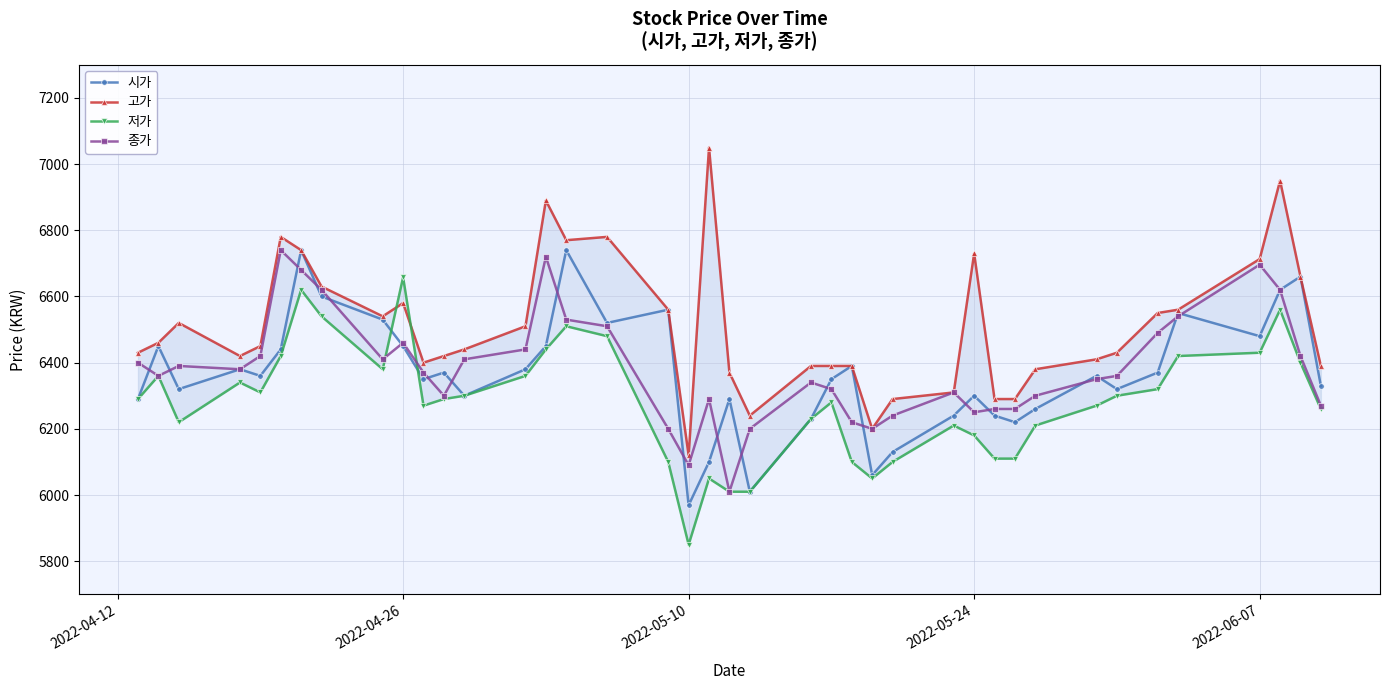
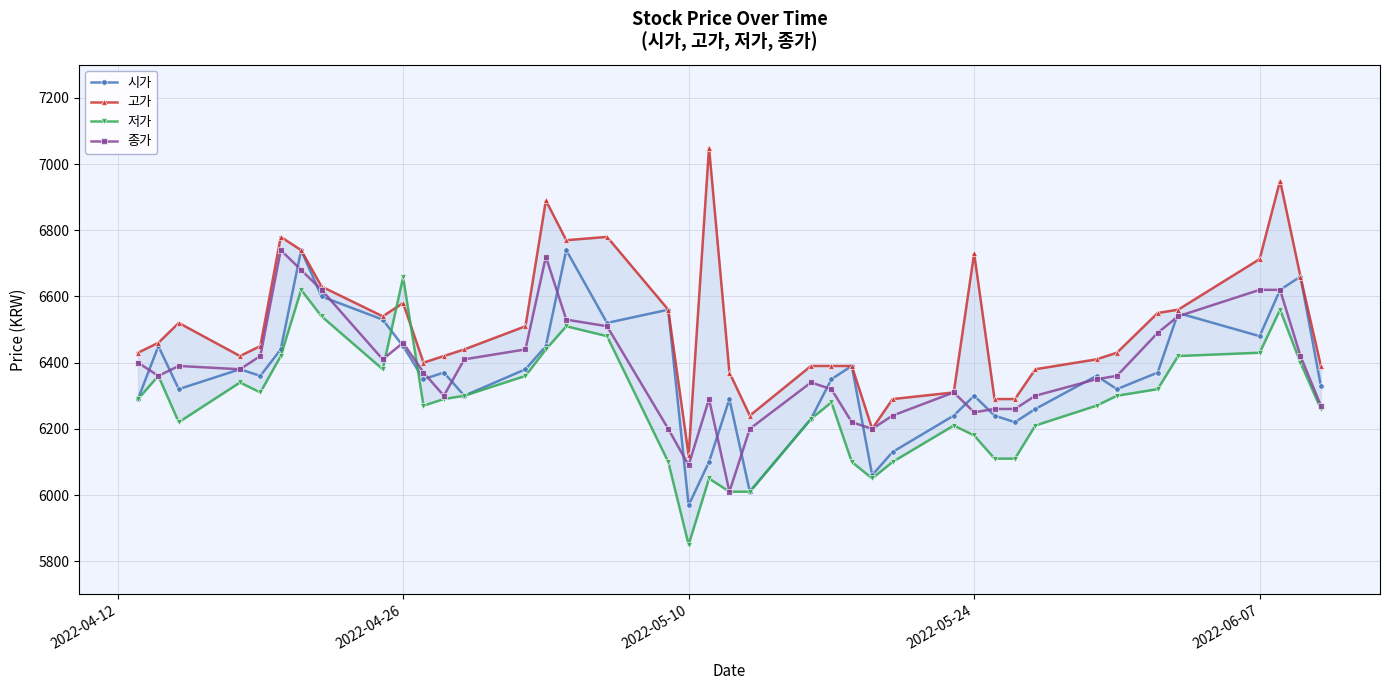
  {
    "고가": {
      "2022-04-26": 6580
    },
    "저가": {
      "2022-05-10": 5850,
      "2022-05-24": 6180,
      "2022-06-07": 6430
    },
    "종가": {
      "2022-04-26": 6460,
      "2022-05-10": 6090,
      "2022-05-24": 6250,
-     "2022-06-07": 6700
+     "2022-06-07": 6620
    }
  }
